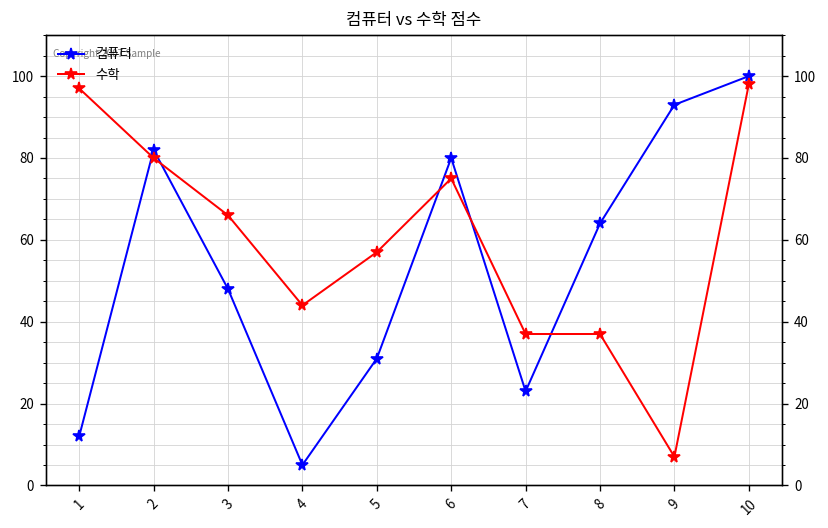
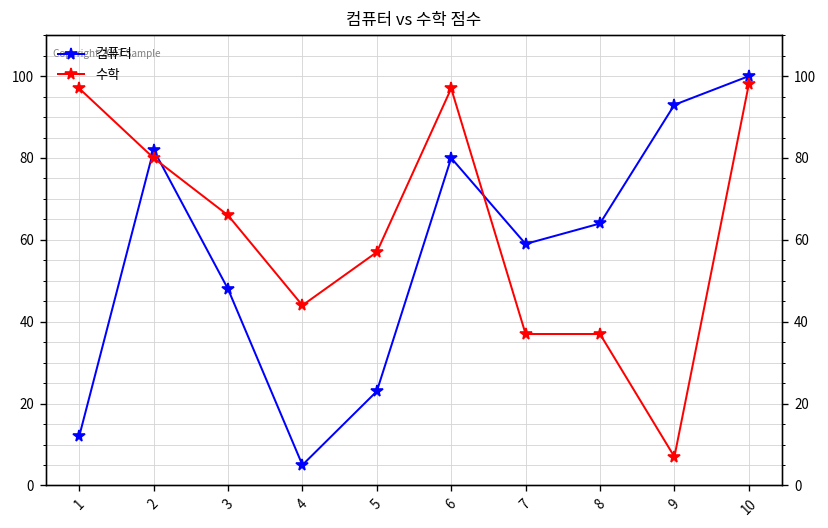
  {
    "컴퓨터": {
      "1": 12,
      "2": 82,
      "3": 48,
      "4": 5,
-     "5": 31,
+     "5": 23,
      "6": 80,
-     "7": 23,
+     "7": 59,
      "8": 64,
      "9": 93,
      "10": 100
    },
    "수학": {
      "2": 80,
      "3": 66,
      "4": 44,
      "5": 57,
-     "6": 75,
+     "6": 97,
      "7": 37,
      "8": 37,
      "9": 7,
      "10": 98
    }
  }
